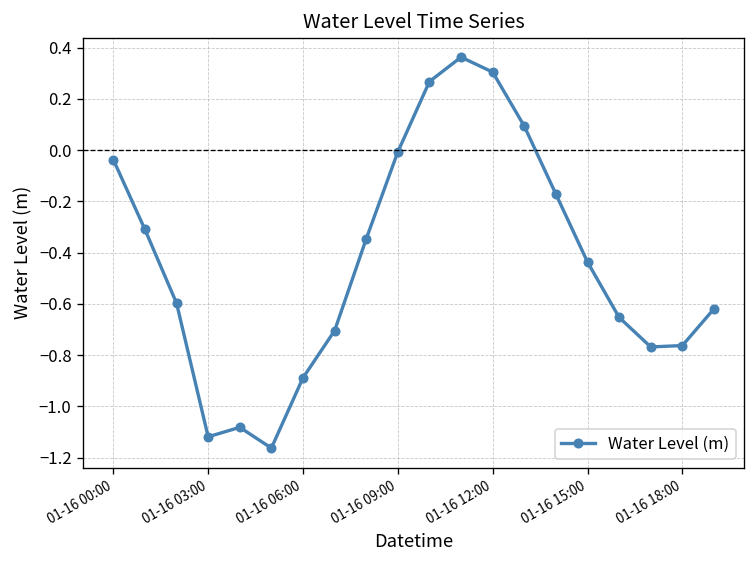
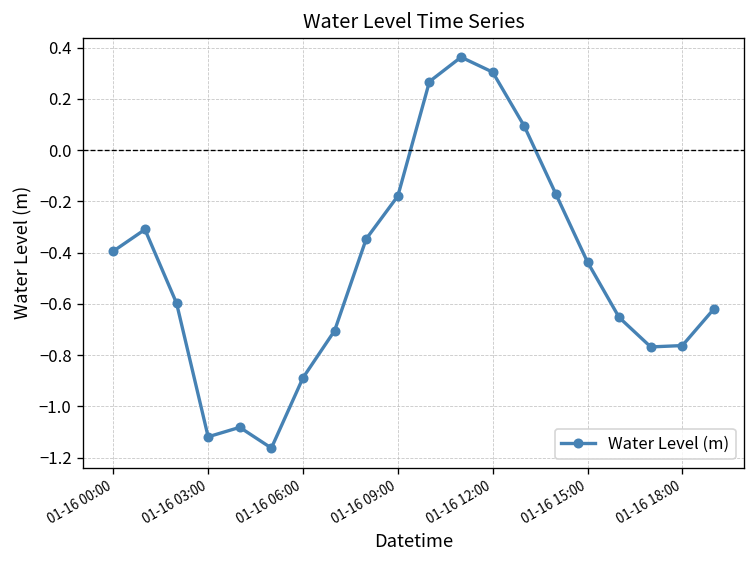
  {
-   "01-16 00:00": -0.04,
+   "01-16 00:00": -0.39,
    "01-16 03:00": -1.12,
    "01-16 06:00": -0.89,
-   "01-16 09:00": -0.01,
+   "01-16 09:00": -0.18,
    "01-16 12:00": 0.30,
    "01-16 15:00": -0.44,
    "01-16 18:00": -0.76
  }
